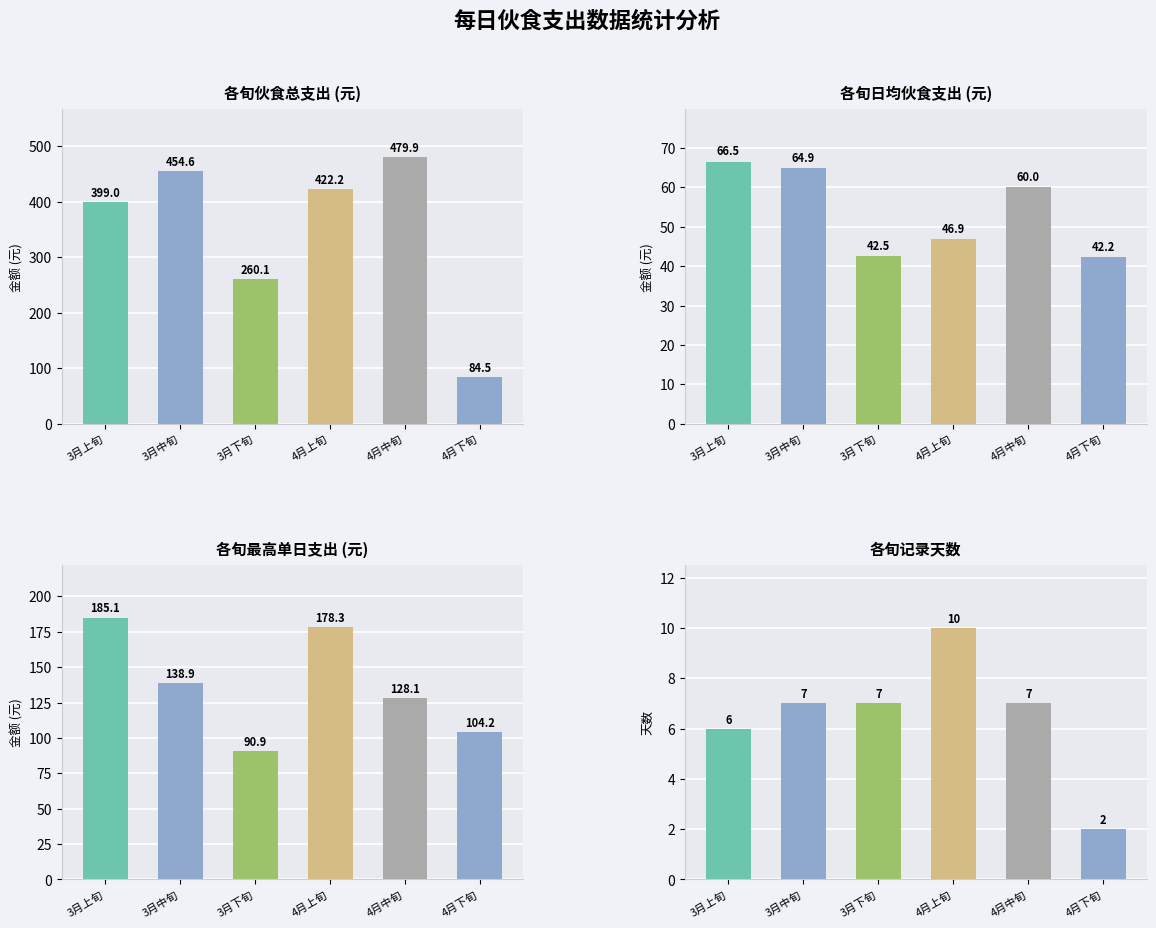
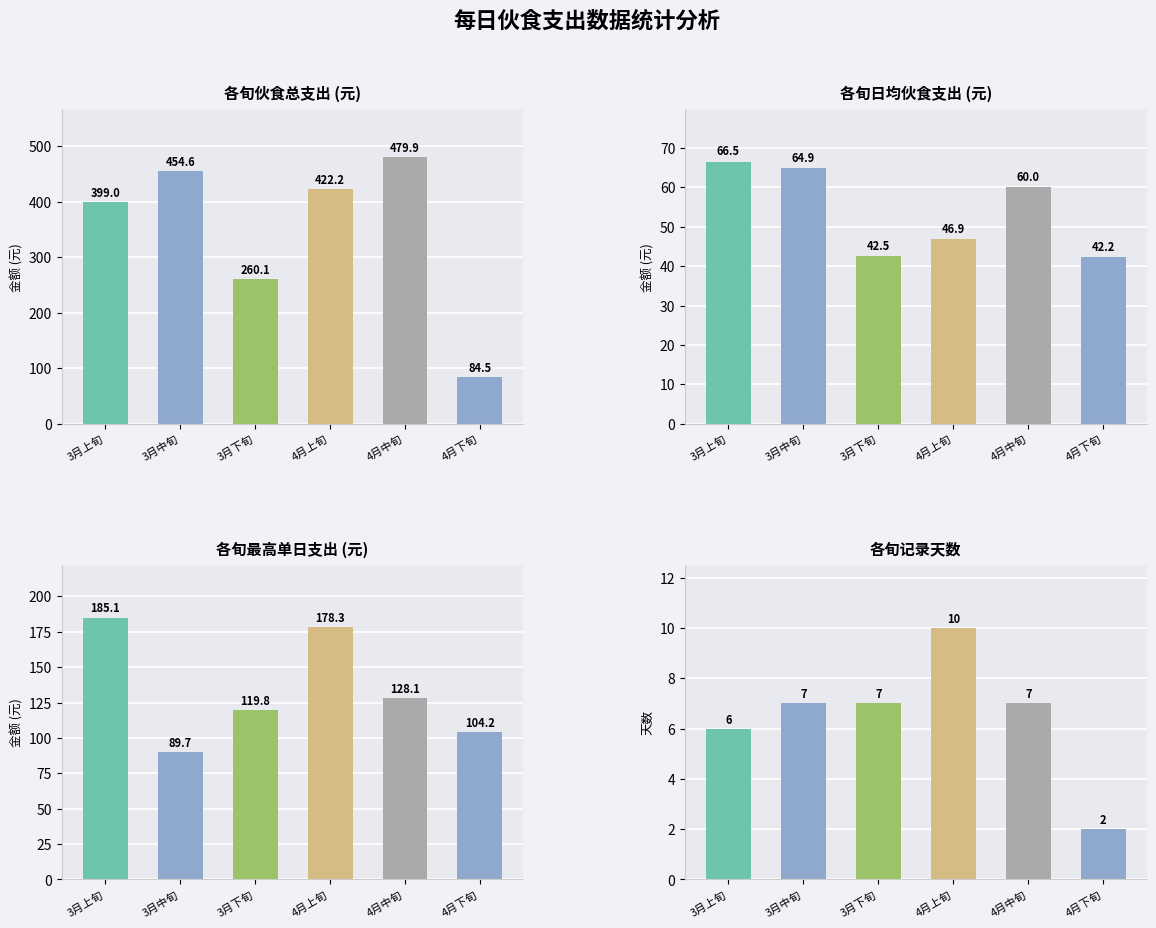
  {
    "各旬伙食总支出 (元)": {
      "3月上旬": 399.0,
      "3月中旬": 454.6,
      "3月下旬": 260.1,
      "4月上旬": 422.2,
      "4月中旬": 479.9,
      "4月下旬": 84.5
    },
    "各旬日均伙食支出 (元)": {
      "3月上旬": 66.5,
      "3月中旬": 64.9,
      "3月下旬": 42.5,
      "4月上旬": 46.9,
      "4月中旬": 60.0,
      "4月下旬": 42.2
    },
    "各旬最高单日支出 (元)": {
      "3月上旬": 185.1,
-     "3月中旬": 138.9,
-     "3月下旬": 90.9,
+     "3月中旬": 89.7,
+     "3月下旬": 119.8,
      "4月上旬": 178.3,
      "4月中旬": 128.1,
      "4月下旬": 104.2
    },
    "各旬记录天数": {
      "3月上旬": 6,
      "3月中旬": 7,
      "3月下旬": 7,
      "4月上旬": 10,
      "4月中旬": 7,
      "4月下旬": 2
    }
  }
